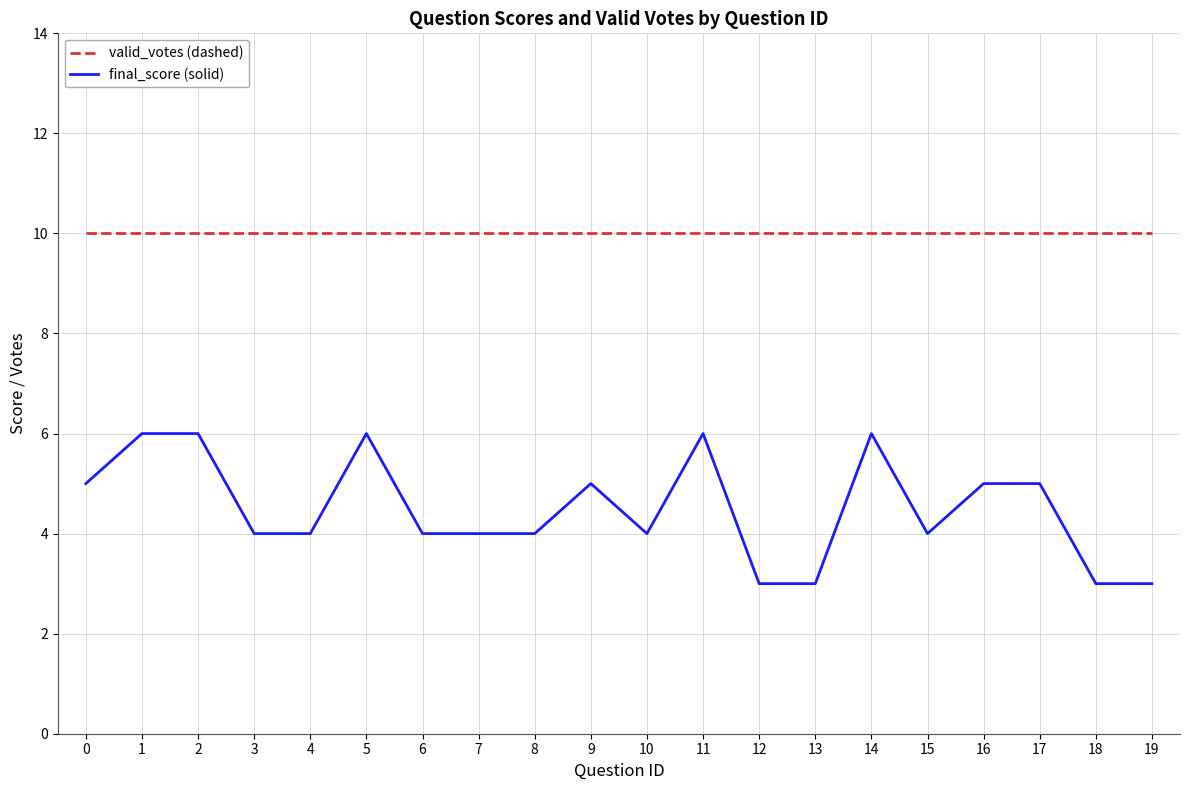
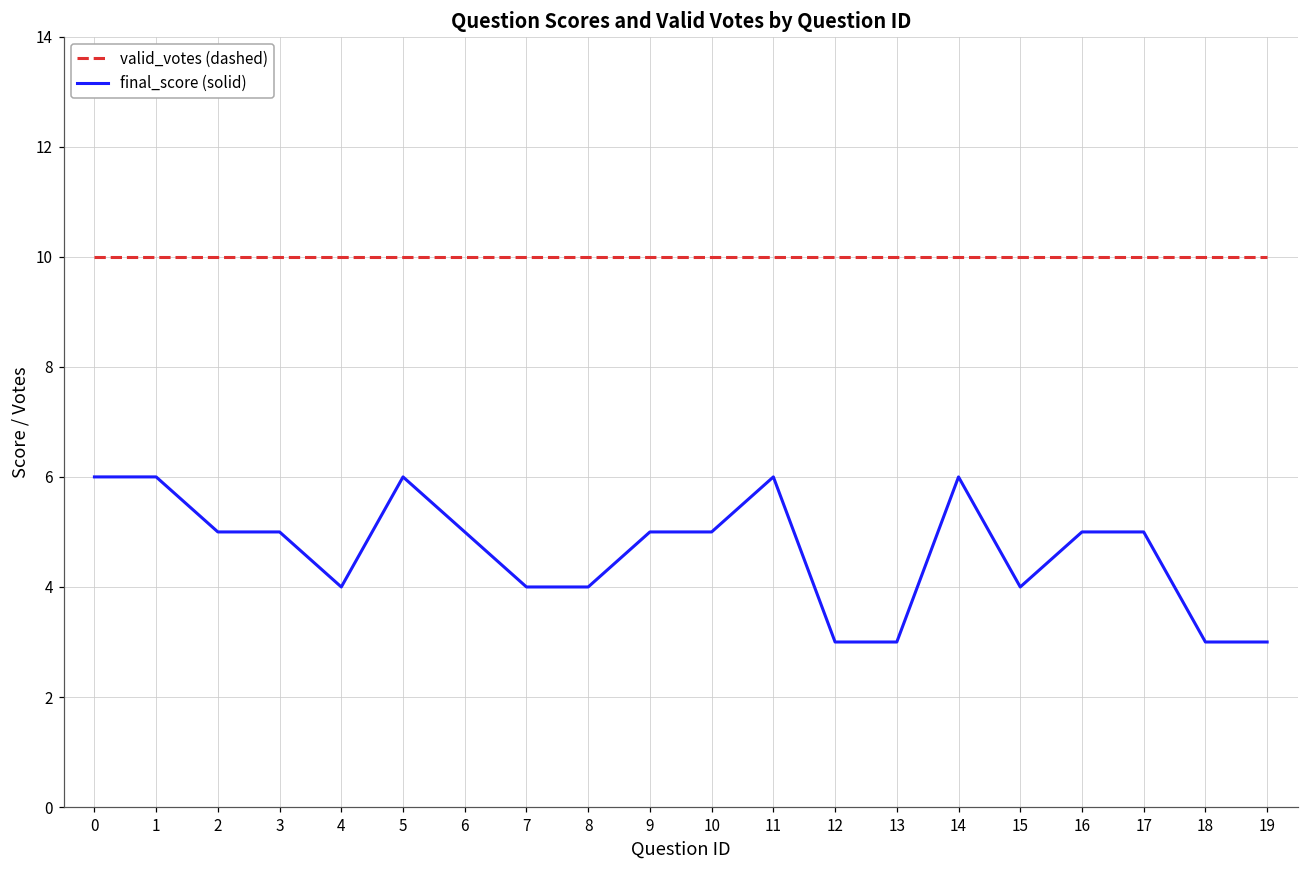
  {
    "valid_votes (dashed)": {
      "0": 10,
      "1": 10,
      "2": 10,
      "3": 10,
      "4": 10,
      "5": 10,
      "6": 10,
      "7": 10,
      "8": 10,
      "9": 10,
      "10": 10,
      "11": 10,
      "12": 10,
      "13": 10,
      "14": 10,
      "15": 10,
      "16": 10,
      "17": 10,
      "18": 10,
      "19": 10
    },
    "final_score (solid)": {
-     "0": 5,
+     "0": 6,
      "1": 6,
-     "2": 6,
-     "3": 4,
+     "2": 5,
+     "3": 5,
      "4": 4,
      "5": 6,
-     "6": 4,
+     "6": 5,
      "7": 4,
      "8": 4,
      "9": 5,
-     "10": 4,
+     "10": 5,
      "11": 6,
      "12": 3,
      "13": 3,
      "14": 6,
      "15": 4,
      "16": 5,
      "17": 5,
      "18": 3,
      "19": 3
    }
  }
